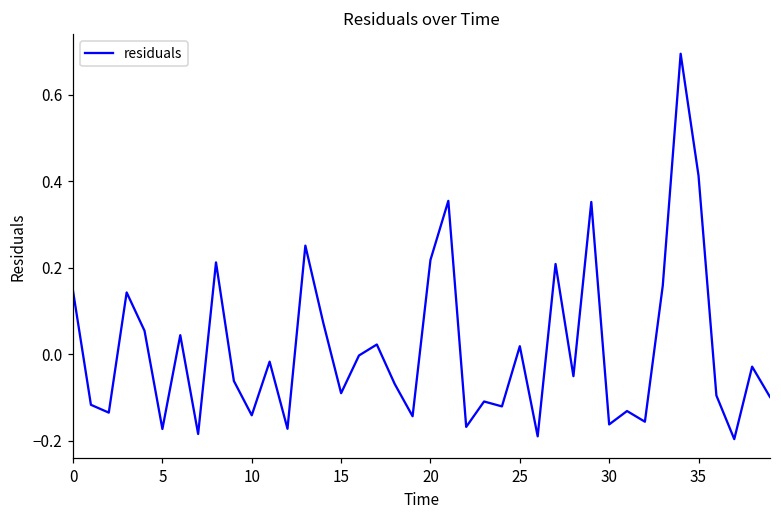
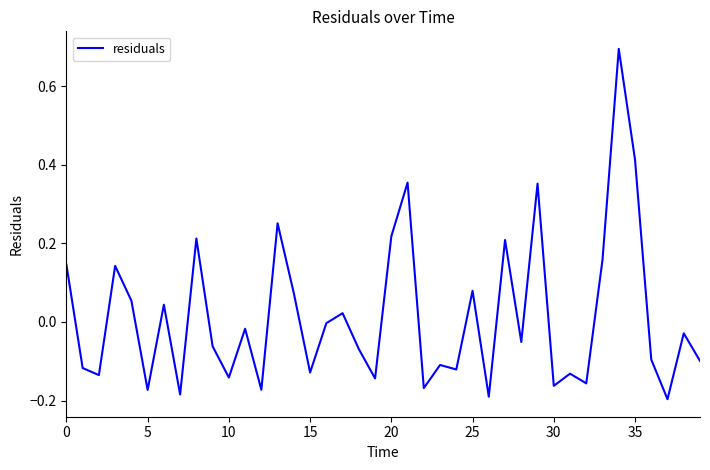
  {
    "0": 0.15,
    "5": -0.17,
    "10": -0.14,
-   "15": -0.09,
+   "15": -0.13,
    "20": 0.22,
-   "25": 0.02,
+   "25": 0.08,
    "30": -0.16,
    "35": 0.41
  }
